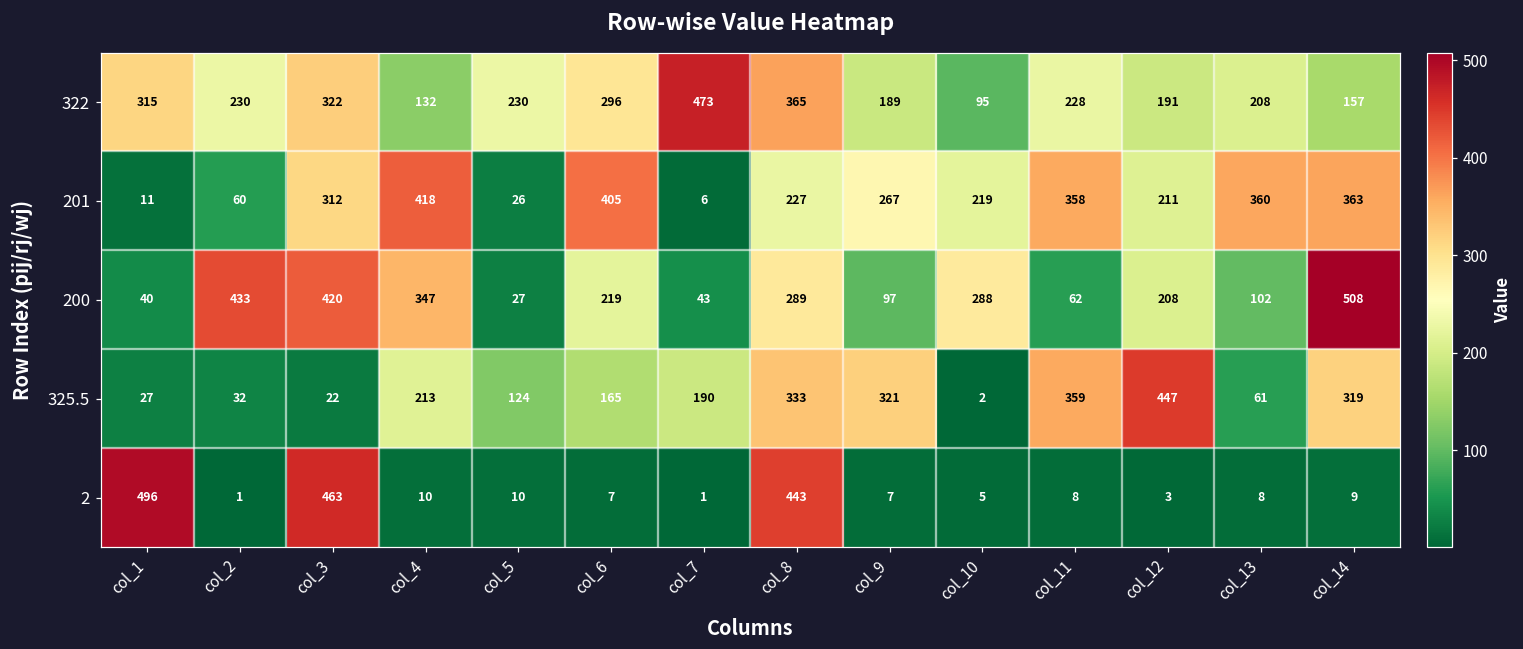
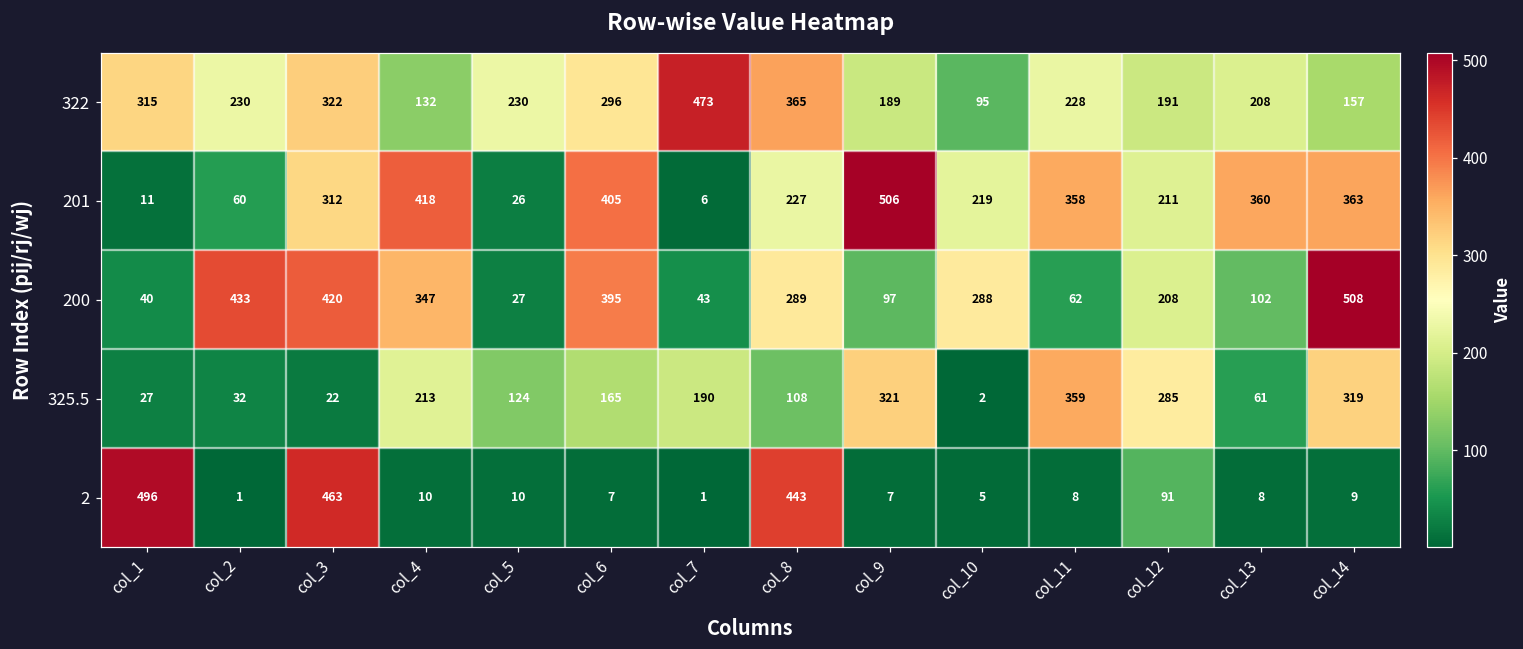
  {
    "322": {
      "col_1": 315,
      "col_2": 230,
      "col_3": 322,
      "col_4": 132,
      "col_5": 230,
      "col_6": 296,
      "col_7": 473,
      "col_8": 365,
      "col_9": 189,
      "col_10": 95,
      "col_11": 228,
      "col_12": 191,
      "col_13": 208,
      "col_14": 157
    },
    "201": {
      "col_1": 11,
      "col_2": 60,
      "col_3": 312,
      "col_4": 418,
      "col_5": 26,
      "col_6": 405,
      "col_7": 6,
      "col_8": 227,
-     "col_9": 267,
+     "col_9": 506,
      "col_10": 219,
      "col_11": 358,
      "col_12": 211,
      "col_13": 360,
      "col_14": 363
    },
    "200": {
      "col_1": 40,
      "col_2": 433,
      "col_3": 420,
      "col_4": 347,
      "col_5": 27,
-     "col_6": 219,
+     "col_6": 395,
      "col_7": 43,
      "col_8": 289,
      "col_9": 97,
      "col_10": 288,
      "col_11": 62,
      "col_12": 208,
      "col_13": 102,
      "col_14": 508
    },
    "325.5": {
      "col_1": 27,
      "col_2": 32,
      "col_3": 22,
      "col_4": 213,
      "col_5": 124,
      "col_6": 165,
      "col_7": 190,
-     "col_8": 333,
+     "col_8": 108,
      "col_9": 321,
      "col_10": 2,
      "col_11": 359,
-     "col_12": 447,
+     "col_12": 285,
      "col_13": 61,
      "col_14": 319
    },
    "2": {
      "col_1": 496,
      "col_2": 1,
      "col_3": 463,
      "col_4": 10,
      "col_5": 10,
      "col_6": 7,
      "col_7": 1,
      "col_8": 443,
      "col_9": 7,
      "col_10": 5,
      "col_11": 8,
-     "col_12": 3,
+     "col_12": 91,
      "col_13": 8,
      "col_14": 9
    }
  }
